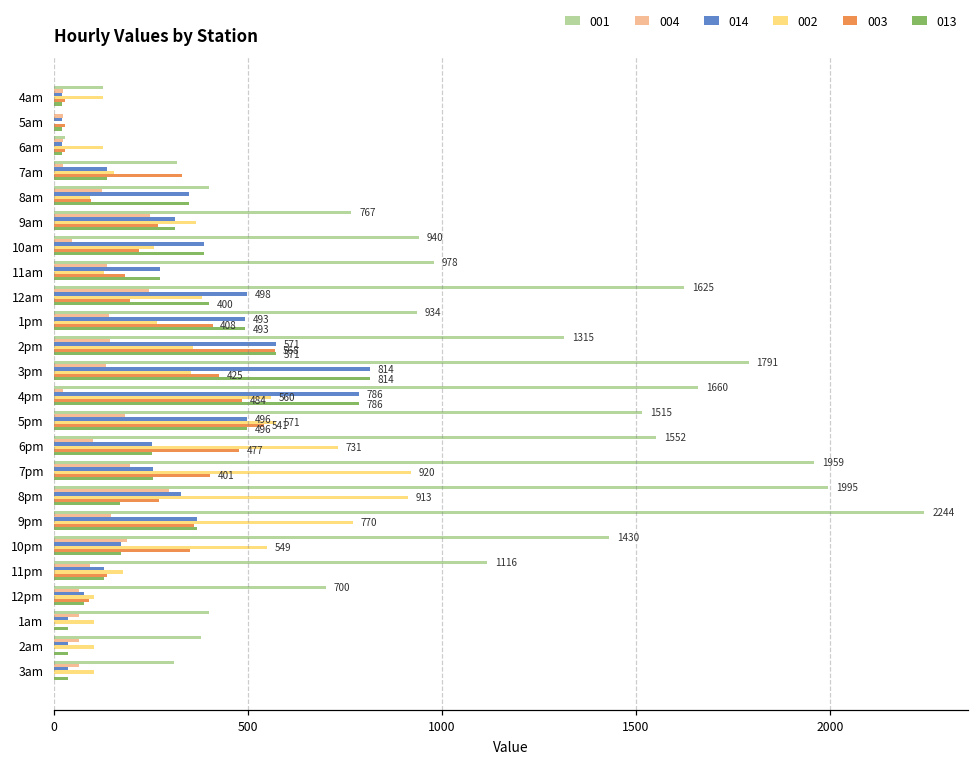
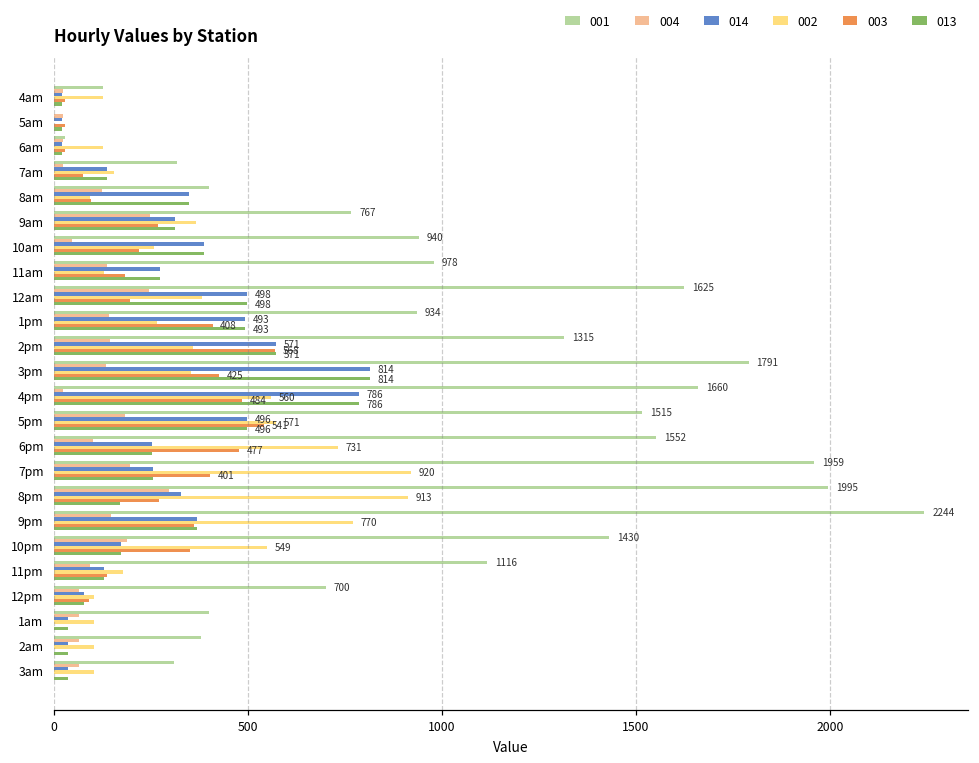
  {
    "001": {
      "9am": 767,
      "10am": 940,
      "11am": 978,
      "12am": 1625,
      "1pm": 934,
      "2pm": 1315,
      "3pm": 1791,
      "4pm": 1660,
      "5pm": 1515,
      "6pm": 1552,
      "7pm": 1959,
      "8pm": 1995,
      "9pm": 2244,
      "10pm": 1430,
      "11pm": 1116,
      "12pm": 700
    },
    "014": {
      "12am": 498,
      "1pm": 493,
      "3pm": 814,
      "4pm": 786,
      "5pm": 496
    },
    "003": {
      "4am": 30,
      "5am": 30,
      "6am": 30,
-     "7am": 330,
+     "7am": 70,
      "8am": 100,
      "9am": 270,
      "10am": 220,
      "11am": 180,
      "12am": 190,
      "8pm": 270,
      "9pm": 360,
      "10pm": 350,
      "11pm": 140,
      "12pm": 90,
      "1am": 0,
      "2am": 0,
      "3am": 0
    },
    "013": {
-     "12am": 400,
+     "12am": 498,
      "1pm": 493,
      "3pm": 814,
      "4pm": 786,
      "5pm": 496
    }
  }
